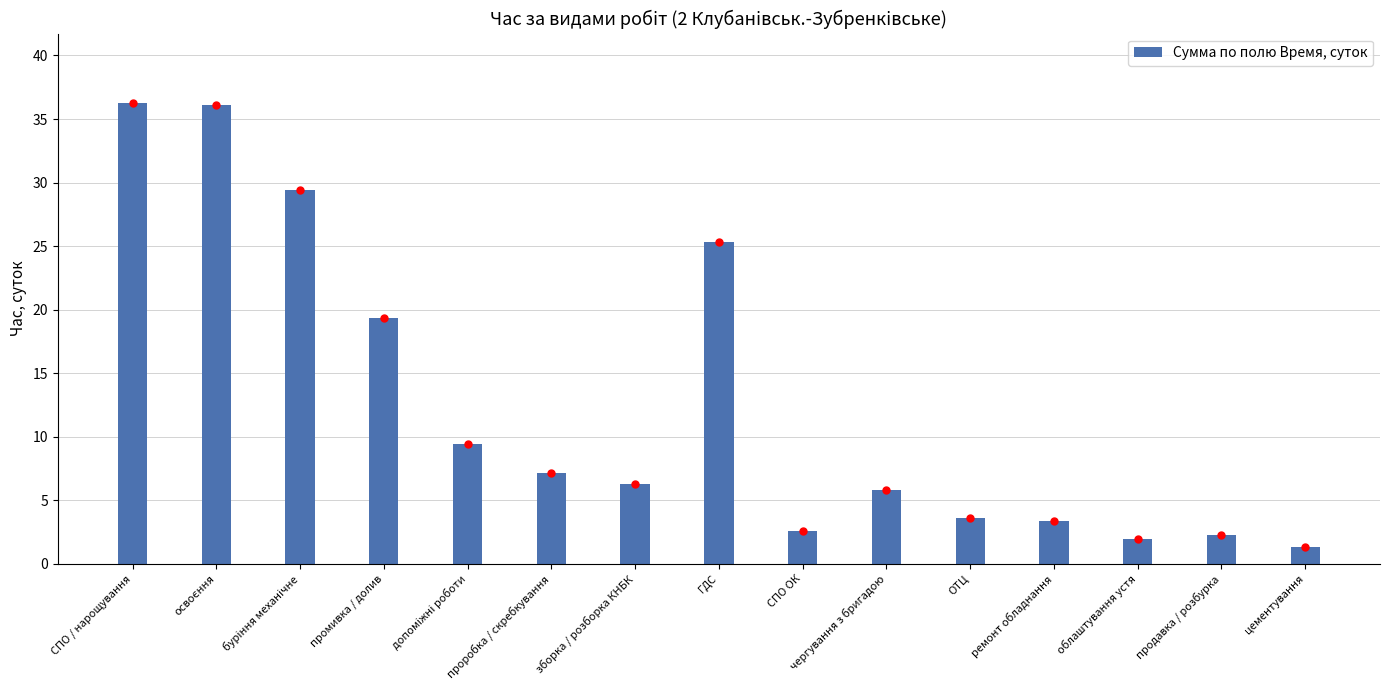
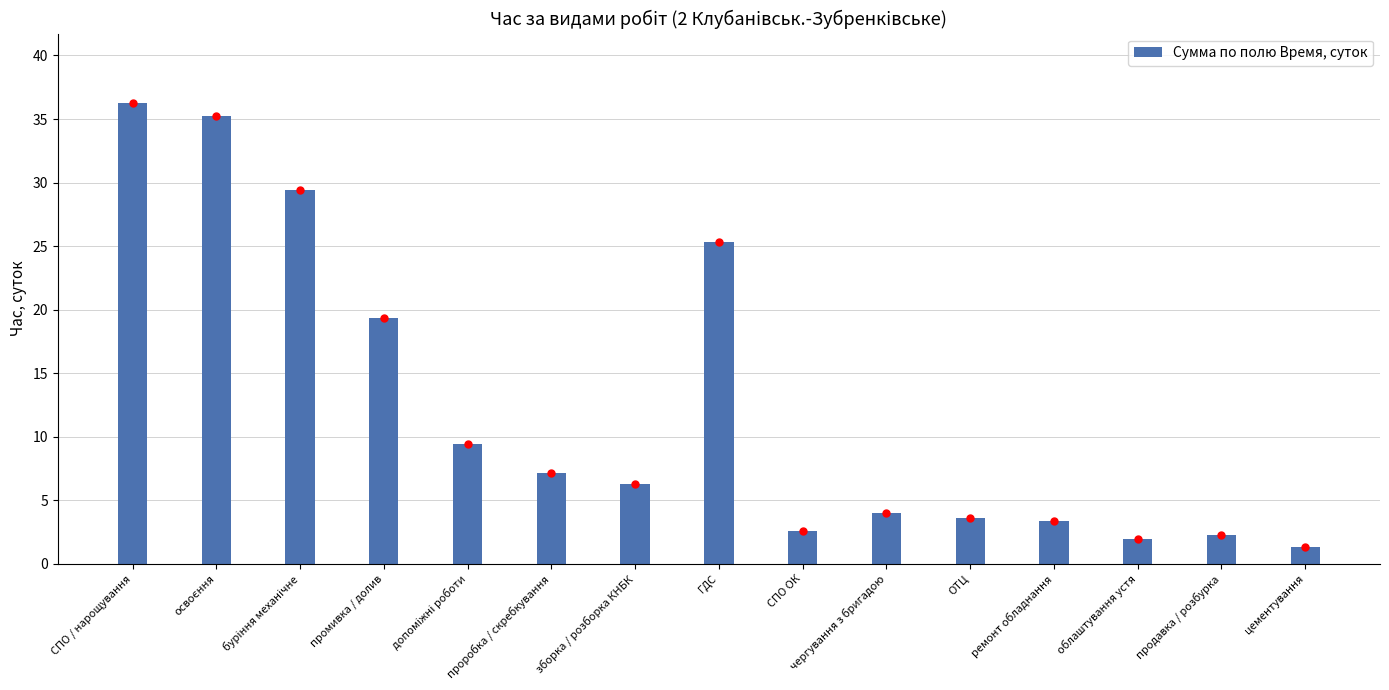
  {
    "Сумма по полю Время, суток": {
      "СПО / нарощування": 36.3,
-     "освоєння": 36.1,
+     "освоєння": 35.2,
      "буріння механічне": 29.4,
      "промивка / долив": 19.4,
      "допоміжні роботи": 9.4,
      "проробка / скребкування": 7.1,
      "зборка / розборка КНБК": 6.2,
      "ГДС": 25.3,
      "СПО ОК": 2.6,
-     "чергування з бригадою": 5.8,
+     "чергування з бригадою": 4.0,
      "ОТЦ": 3.6,
      "ремонт обладнання": 3.3,
      "облаштування устя": 2.0,
      "продавка / розбурка": 2.3,
      "цементування": 1.3
    }
  }
